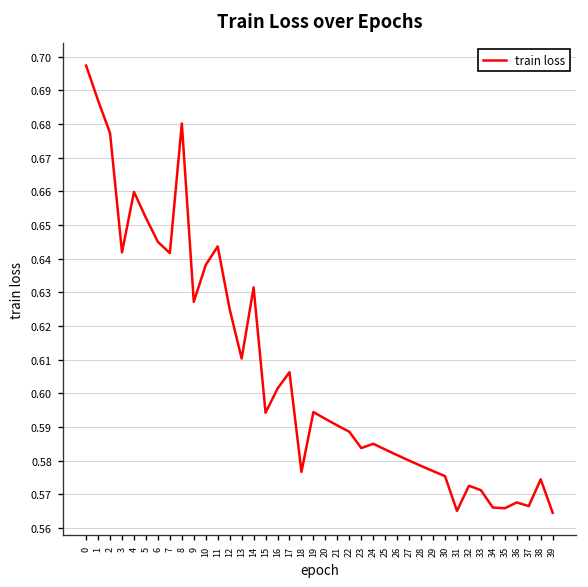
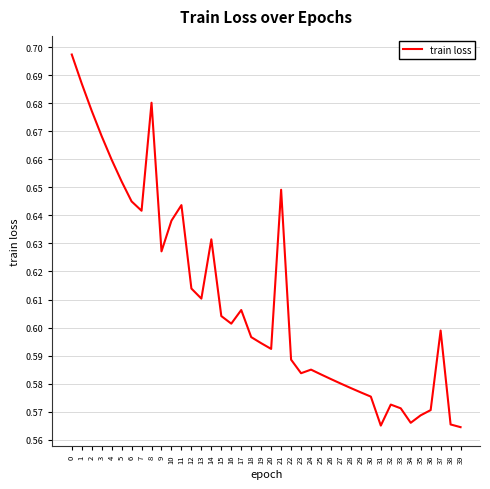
  {
    "0": 0.697,
    "1": 0.687,
    "2": 0.677,
-   "3": 0.642,
+   "3": 0.668,
    "4": 0.660,
    "5": 0.652,
    "6": 0.645,
    "7": 0.642,
    "8": 0.680,
    "9": 0.627,
    "10": 0.638,
    "11": 0.644,
-   "12": 0.625,
+   "12": 0.614,
    "13": 0.610,
    "14": 0.631,
-   "15": 0.594,
+   "15": 0.604,
    "16": 0.601,
    "17": 0.606,
-   "18": 0.577,
+   "18": 0.597,
    "19": 0.594,
    "20": 0.592,
-   "21": 0.590,
+   "21": 0.649,
    "22": 0.589,
    "23": 0.584,
    "24": 0.585,
    "25": 0.583,
    "26": 0.582,
    "27": 0.580,
    "28": 0.578,
    "29": 0.577,
    "30": 0.575,
    "31": 0.565,
    "32": 0.573,
    "33": 0.571,
    "34": 0.566,
-   "35": 0.566,
-   "36": 0.568,
-   "37": 0.566,
-   "38": 0.574,
+   "35": 0.569,
+   "36": 0.571,
+   "37": 0.599,
+   "38": 0.565,
    "39": 0.564
  }
